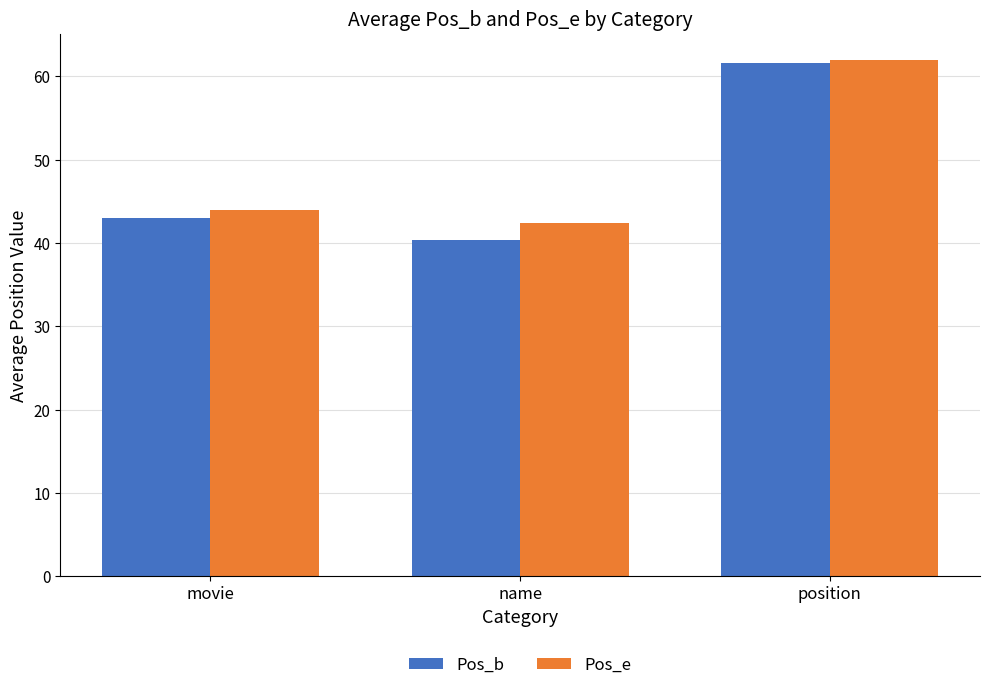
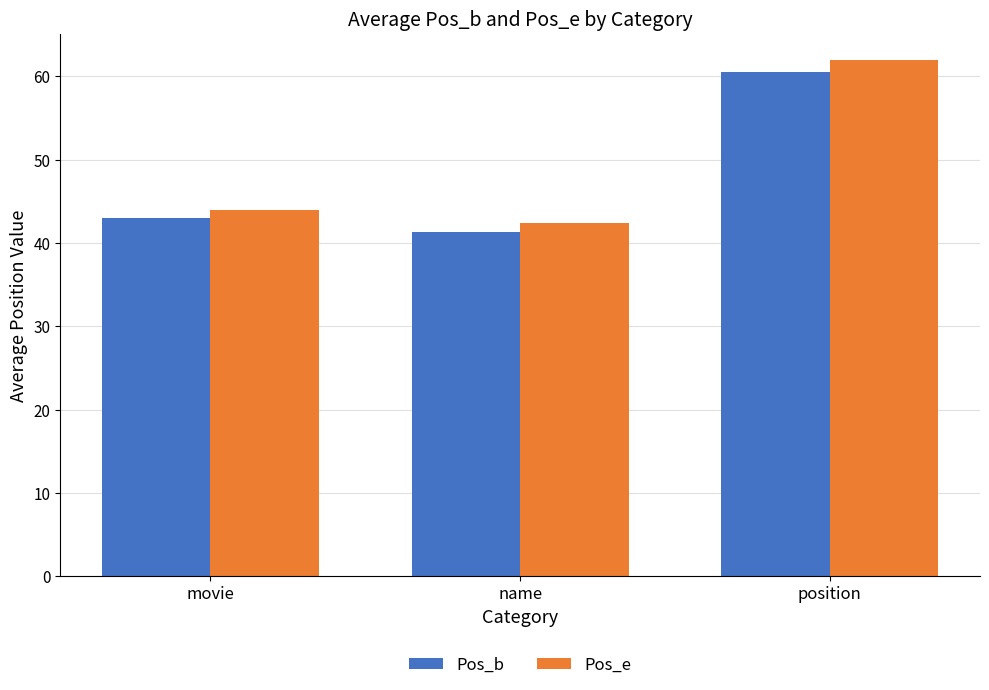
  {
    "Pos_b": {
      "movie": 43,
-     "name": 40,
-     "position": 62
+     "name": 41,
+     "position": 61
    },
    "Pos_e": {
      "movie": 44,
      "name": 42,
      "position": 62
    }
  }
